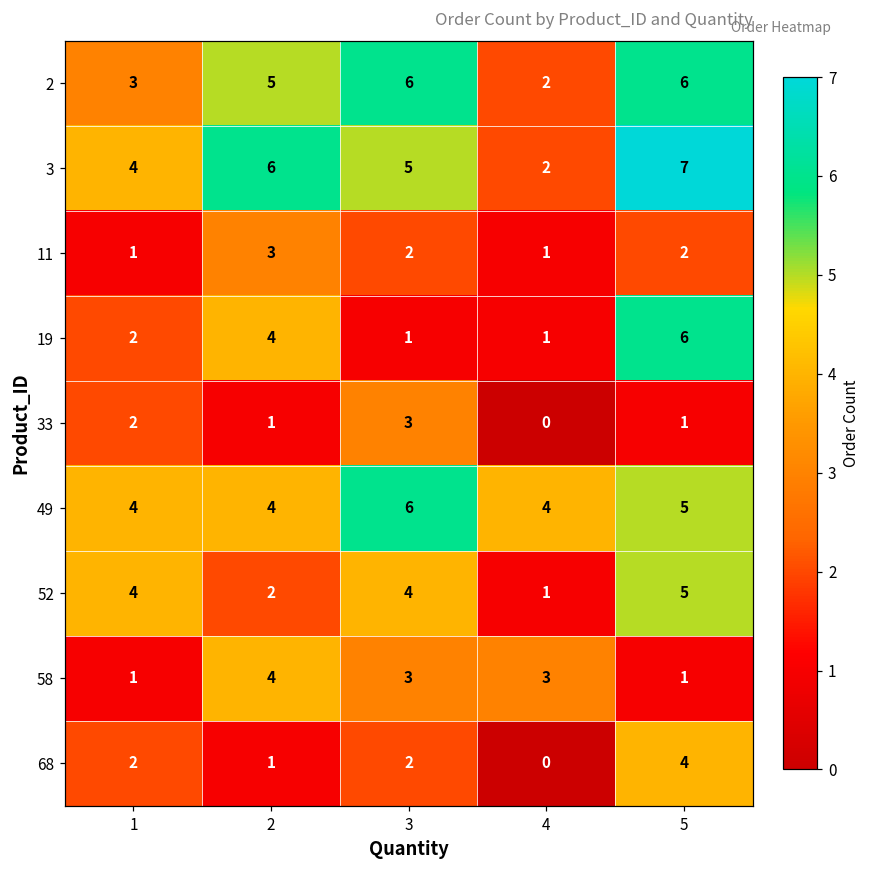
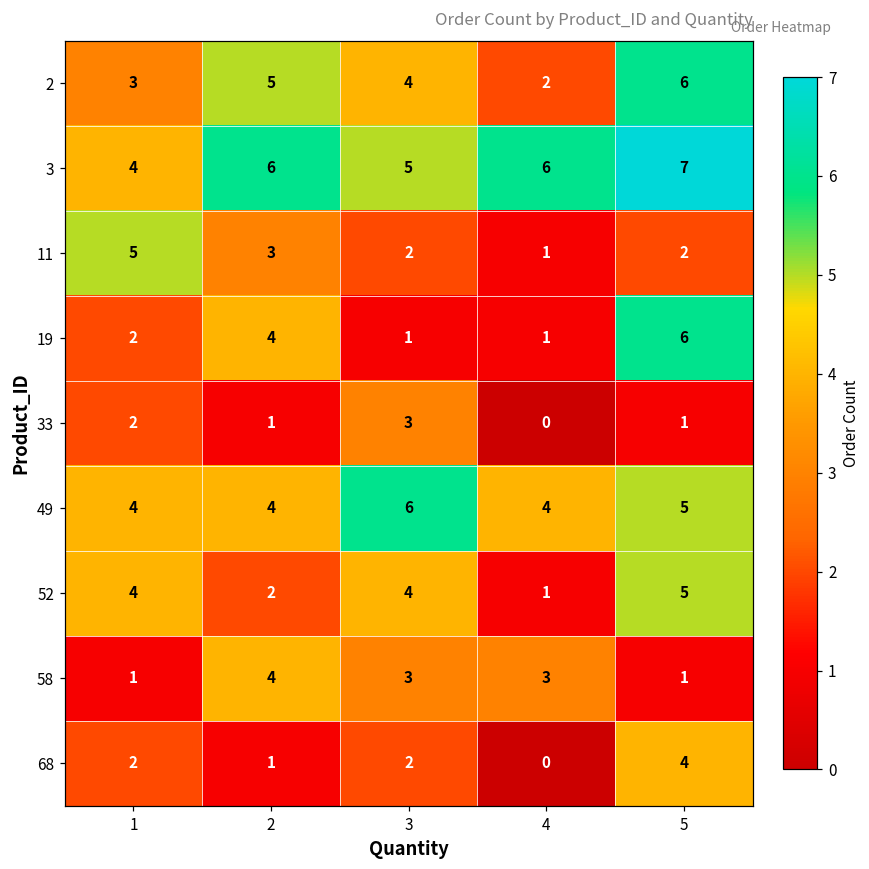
  {
    "2": {
      "1": 3,
      "2": 5,
-     "3": 6,
+     "3": 4,
      "4": 2,
      "5": 6
    },
    "3": {
      "1": 4,
      "2": 6,
      "3": 5,
-     "4": 2,
+     "4": 6,
      "5": 7
    },
    "11": {
-     "1": 1,
+     "1": 5,
      "2": 3,
      "3": 2,
      "4": 1,
      "5": 2
    },
    "19": {
      "1": 2,
      "2": 4,
      "3": 1,
      "4": 1,
      "5": 6
    },
    "33": {
      "1": 2,
      "2": 1,
      "3": 3,
      "4": 0,
      "5": 1
    },
    "49": {
      "1": 4,
      "2": 4,
      "3": 6,
      "4": 4,
      "5": 5
    },
    "52": {
      "1": 4,
      "2": 2,
      "3": 4,
      "4": 1,
      "5": 5
    },
    "58": {
      "1": 1,
      "2": 4,
      "3": 3,
      "4": 3,
      "5": 1
    },
    "68": {
      "1": 2,
      "2": 1,
      "3": 2,
      "4": 0,
      "5": 4
    }
  }
